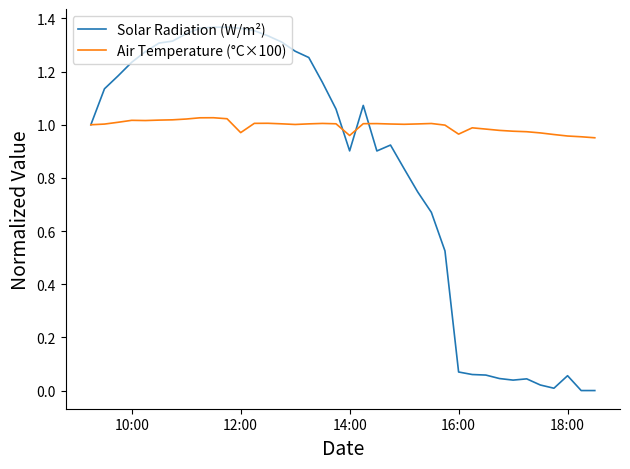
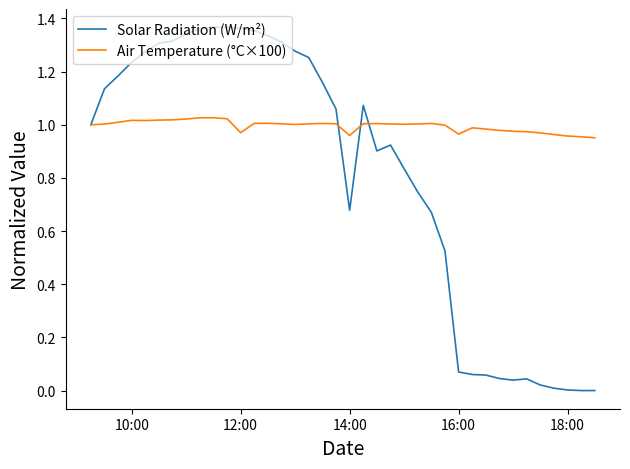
  {
    "Solar Radiation (W/m²)": {
-     "14:00": 0.90,
+     "14:00": 0.68,
      "16:00": 0.07,
-     "18:00": 0.06
+     "18:00": 0.00
    },
    "Air Temperature (°C×100)": {
      "10:00": 1.02,
      "12:00": 0.97,
      "14:00": 0.96,
      "16:00": 0.96,
      "18:00": 0.96
    }
  }
